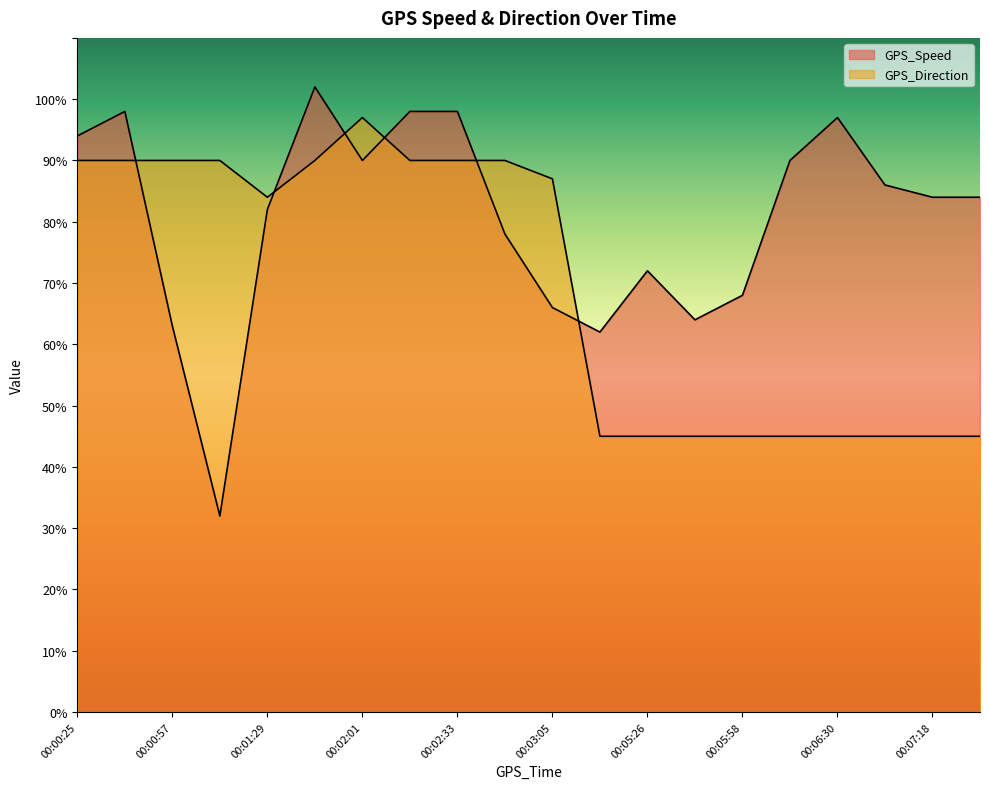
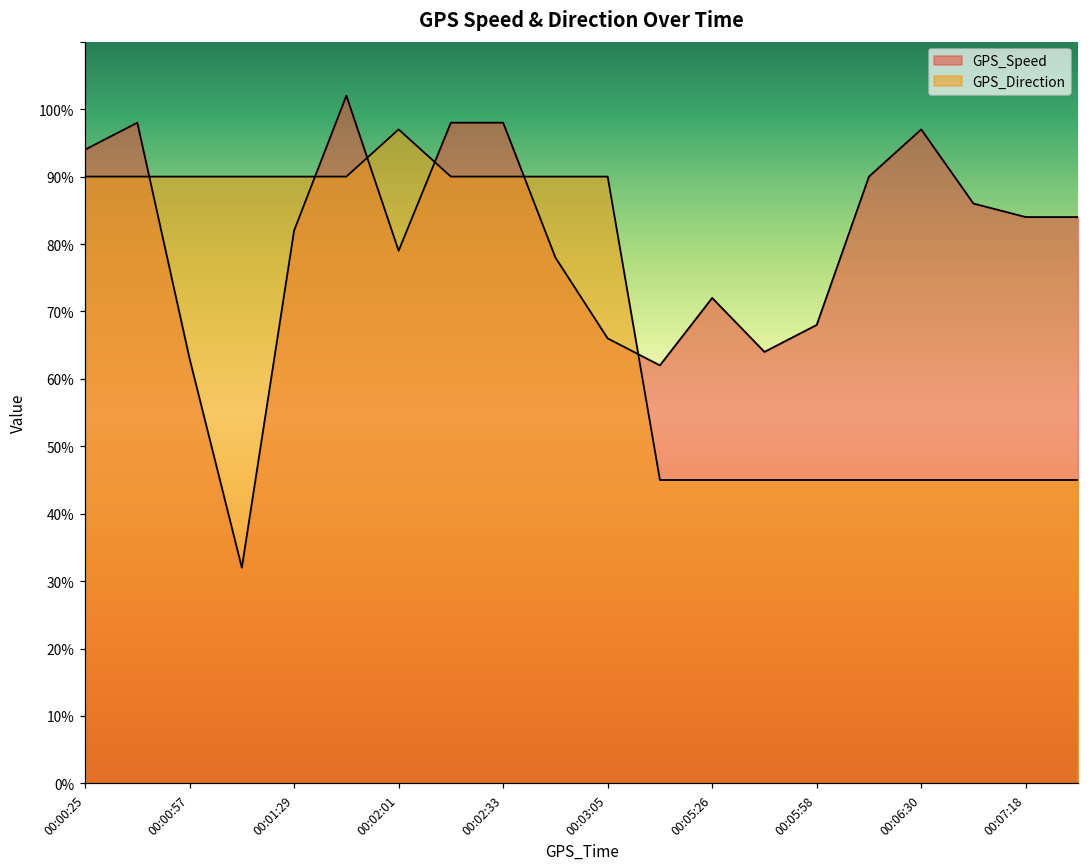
  {
    "GPS_Speed": {
      "00:00:25": "94%",
      "00:00:57": "63%",
      "00:01:29": "82%",
-     "00:02:01": "90%",
+     "00:02:01": "79%",
      "00:02:33": "98%",
      "00:03:05": "66%",
      "00:05:26": "72%",
      "00:05:58": "68%",
      "00:06:30": "97%",
      "00:07:18": "84%"
    },
    "GPS_Direction": {
      "00:00:25": "90%",
      "00:00:57": "90%",
-     "00:01:29": "84%",
+     "00:01:29": "90%",
      "00:02:01": "97%",
      "00:02:33": "90%",
-     "00:03:05": "87%",
+     "00:03:05": "90%",
      "00:05:26": "45%",
      "00:05:58": "45%",
      "00:06:30": "45%",
      "00:07:18": "45%"
    }
  }
